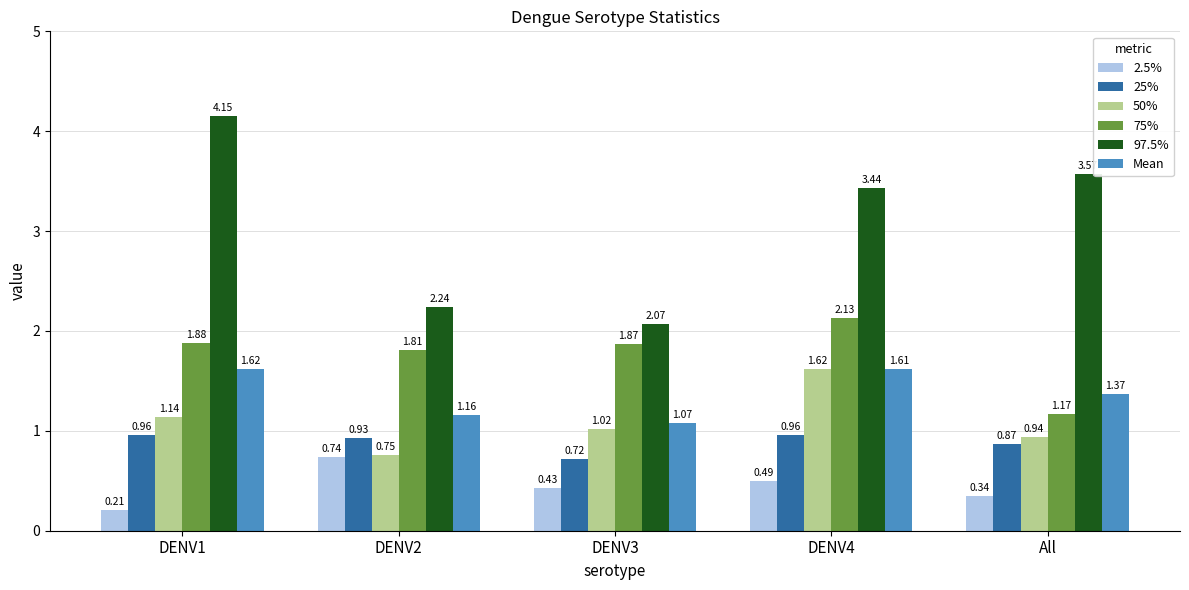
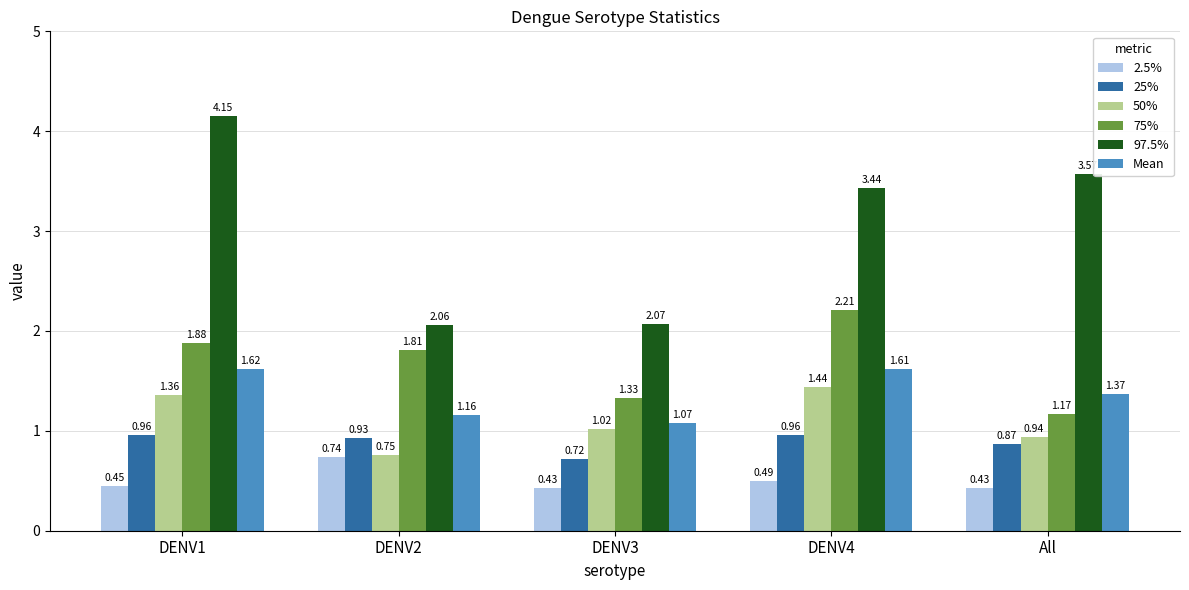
  {
    "2.5%": {
-     "DENV1": 0.21,
+     "DENV1": 0.45,
      "DENV2": 0.74,
      "DENV3": 0.43,
      "DENV4": 0.49,
-     "All": 0.34
+     "All": 0.43
    },
    "50%": {
-     "DENV1": 1.14,
+     "DENV1": 1.36,
      "DENV2": 0.75,
      "DENV3": 1.02,
-     "DENV4": 1.62,
+     "DENV4": 1.44,
      "All": 0.94
    },
    "75%": {
      "DENV1": 1.88,
      "DENV2": 1.81,
-     "DENV3": 1.87,
-     "DENV4": 2.13,
+     "DENV3": 1.33,
+     "DENV4": 2.21,
      "All": 1.17
    },
    "97.5%": {
      "DENV1": 4.15,
-     "DENV2": 2.24,
+     "DENV2": 2.06,
      "DENV3": 2.07,
      "DENV4": 3.44
    }
  }
